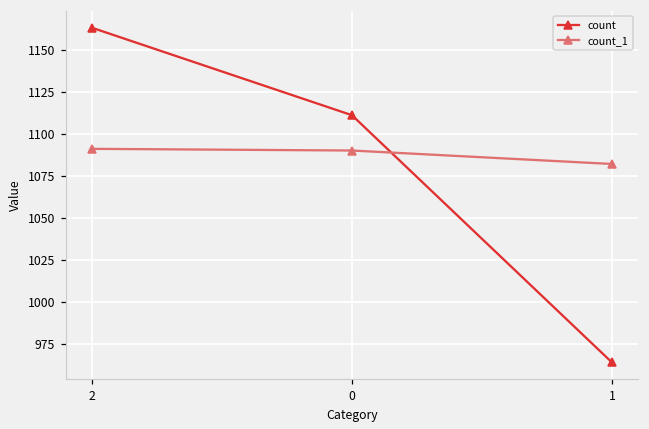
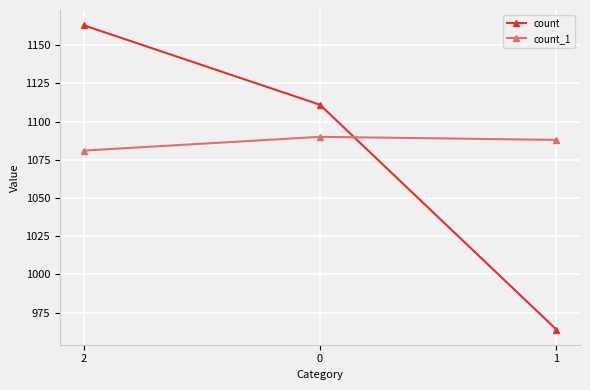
  {
    "count": {
      "2": 1163,
      "0": 1111,
      "1": 964
    },
    "count_1": {
-     "2": 1091,
+     "2": 1081,
      "0": 1090,
-     "1": 1082
+     "1": 1088
    }
  }
